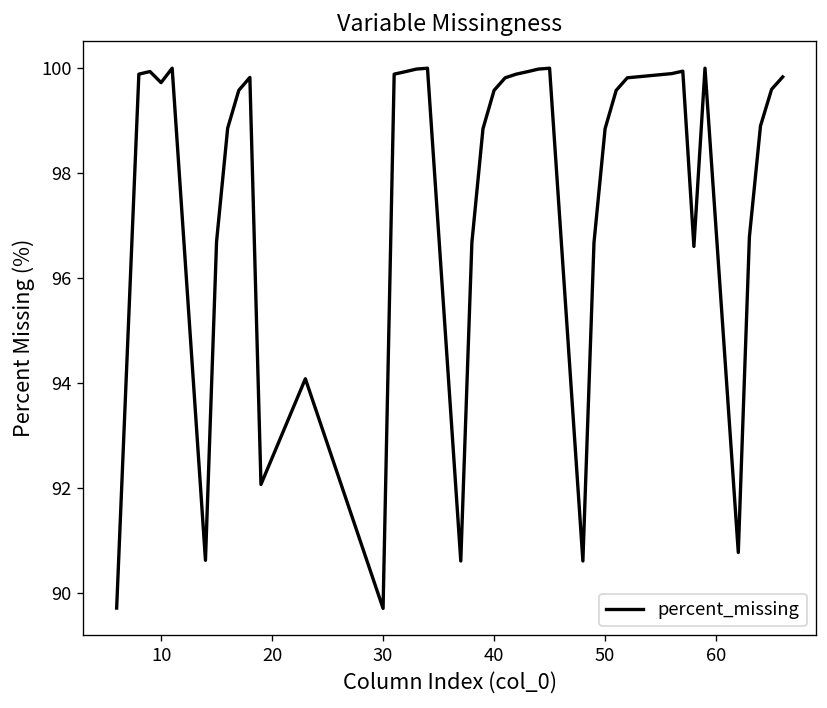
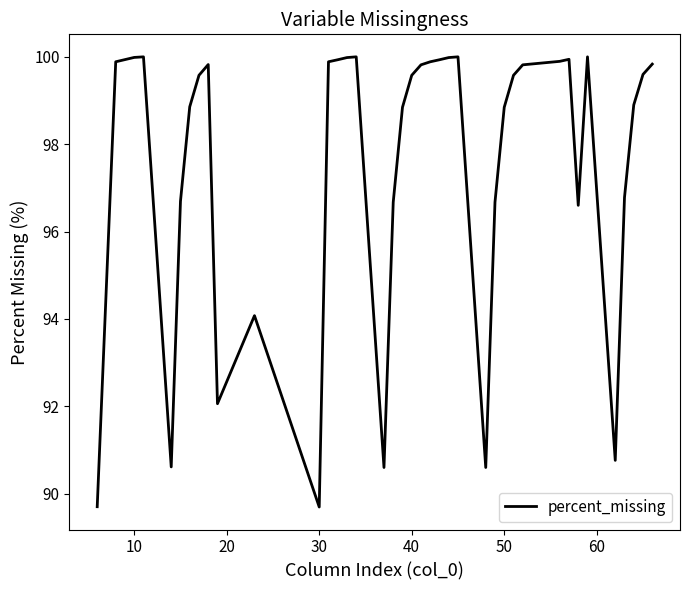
  {
-   "10": 99.7,
+   "10": 100.0,
    "30": 89.7,
    "40": 99.6,
    "50": 98.8
  }
